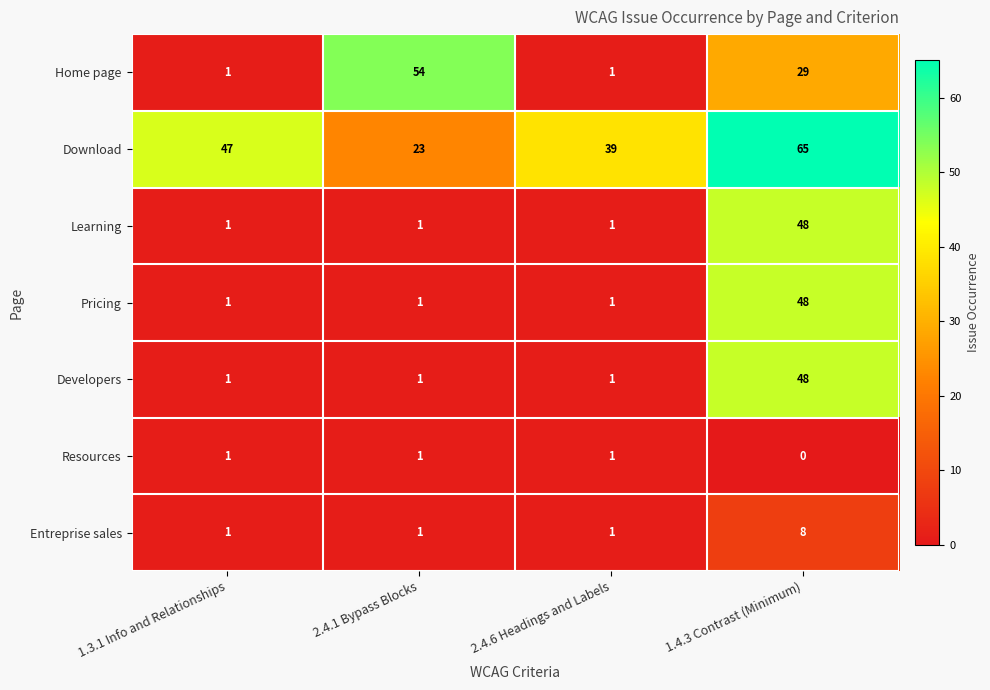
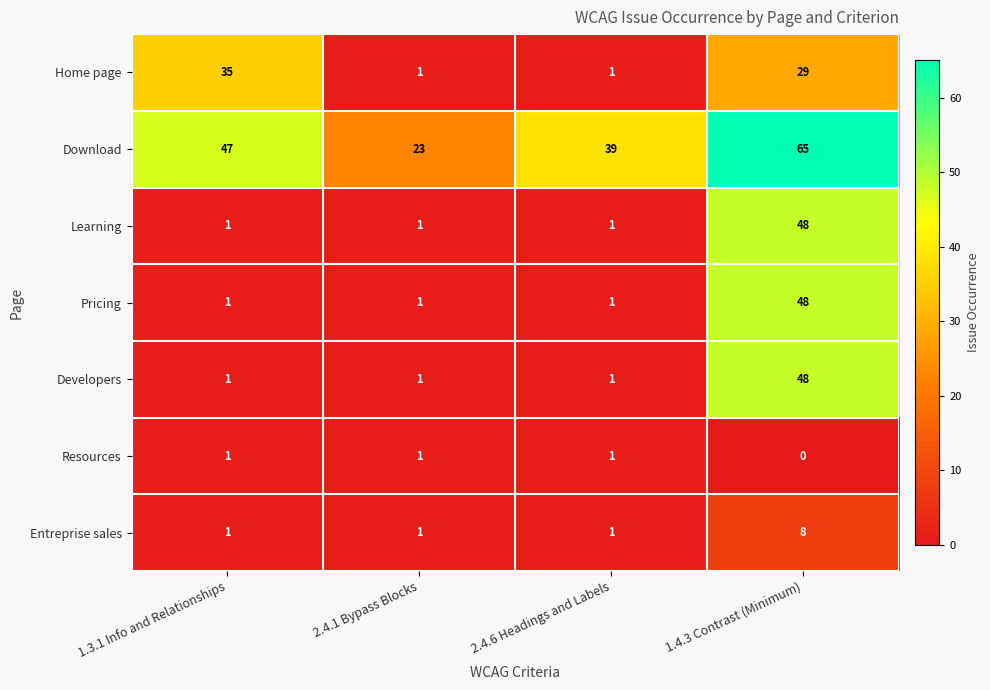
  {
    "Home page": {
-     "1.3.1 Info and Relationships": 1,
-     "2.4.1 Bypass Blocks": 54,
+     "1.3.1 Info and Relationships": 35,
+     "2.4.1 Bypass Blocks": 1,
      "2.4.6 Headings and Labels": 1,
      "1.4.3 Contrast (Minimum)": 29
    },
    "Download": {
      "1.3.1 Info and Relationships": 47,
      "2.4.1 Bypass Blocks": 23,
      "2.4.6 Headings and Labels": 39,
      "1.4.3 Contrast (Minimum)": 65
    },
    "Learning": {
      "1.3.1 Info and Relationships": 1,
      "2.4.1 Bypass Blocks": 1,
      "2.4.6 Headings and Labels": 1,
      "1.4.3 Contrast (Minimum)": 48
    },
    "Pricing": {
      "1.3.1 Info and Relationships": 1,
      "2.4.1 Bypass Blocks": 1,
      "2.4.6 Headings and Labels": 1,
      "1.4.3 Contrast (Minimum)": 48
    },
    "Developers": {
      "1.3.1 Info and Relationships": 1,
      "2.4.1 Bypass Blocks": 1,
      "2.4.6 Headings and Labels": 1,
      "1.4.3 Contrast (Minimum)": 48
    },
    "Resources": {
      "1.3.1 Info and Relationships": 1,
      "2.4.1 Bypass Blocks": 1,
      "2.4.6 Headings and Labels": 1,
      "1.4.3 Contrast (Minimum)": 0
    },
    "Entreprise sales": {
      "1.3.1 Info and Relationships": 1,
      "2.4.1 Bypass Blocks": 1,
      "2.4.6 Headings and Labels": 1,
      "1.4.3 Contrast (Minimum)": 8
    }
  }
